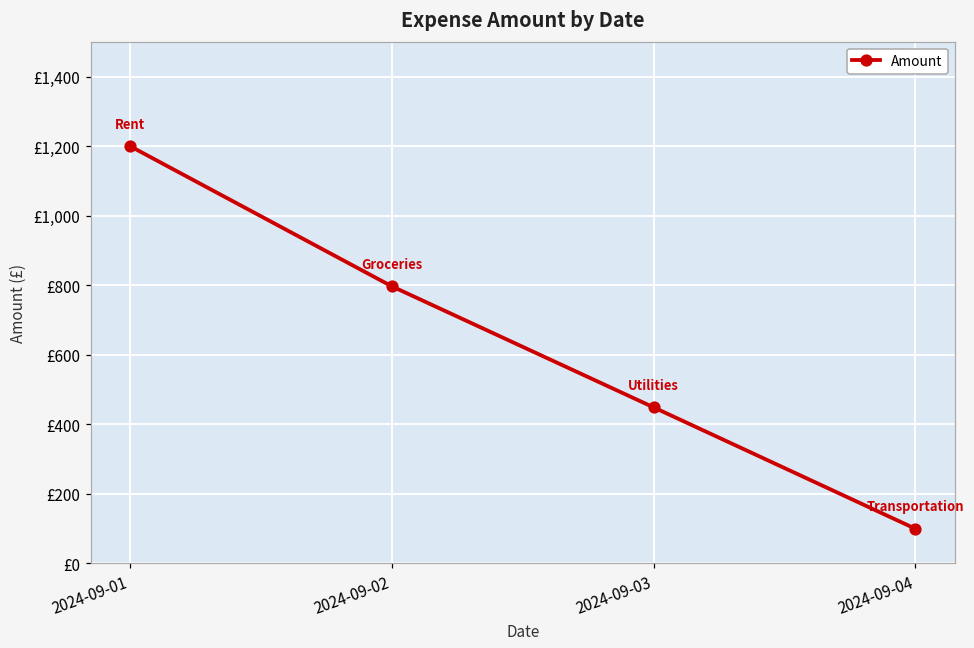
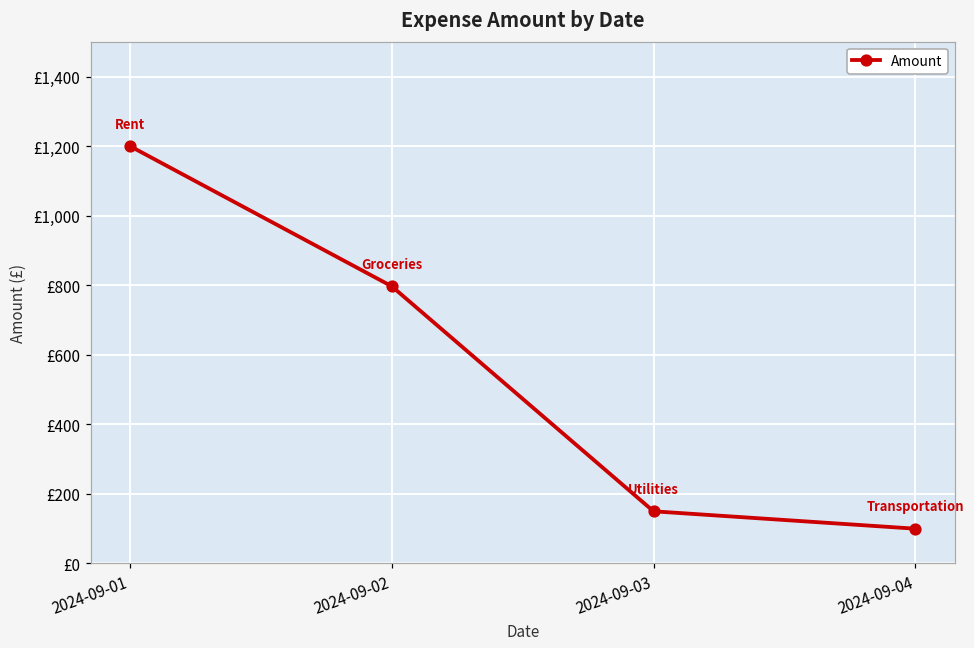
  {
    "2024-09-01": "£1,200",
    "2024-09-02": "£800",
-   "2024-09-03": "£450",
+   "2024-09-03": "£150",
    "2024-09-04": "£100"
  }
